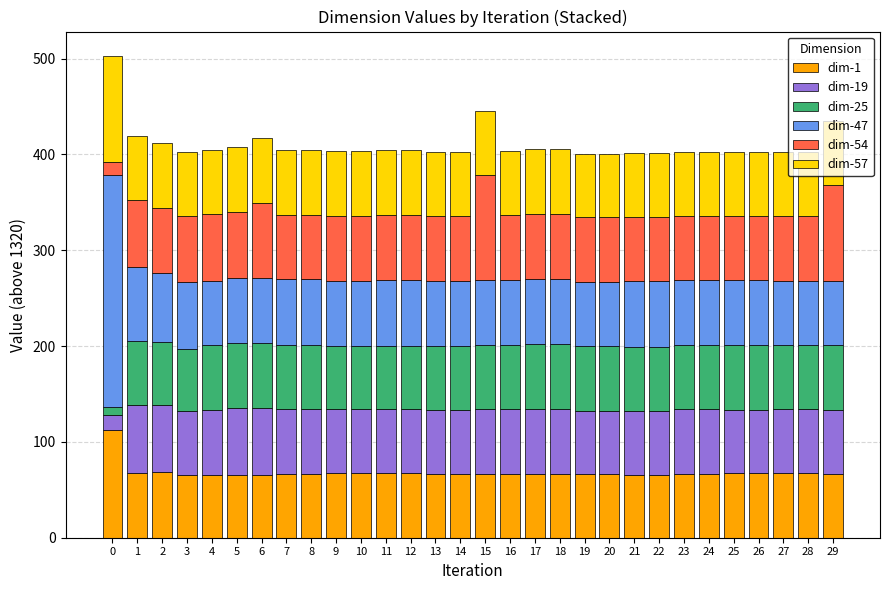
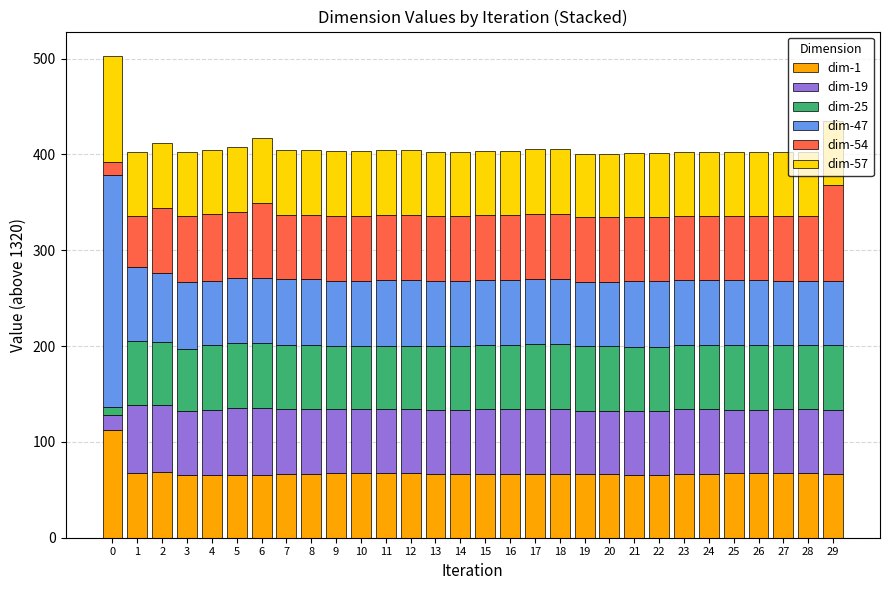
  {
    "dim-19": {
      "0": 20,
      "1": 70,
      "2": 70,
      "3": 70,
      "4": 70,
      "5": 70,
      "6": 70,
      "7": 70,
      "8": 70,
      "9": 70,
      "10": 70,
      "11": 70,
      "12": 70,
      "13": 70,
      "14": 70,
      "15": 70,
      "16": 70,
      "17": 70,
      "18": 70,
      "19": 70,
      "20": 70,
      "21": 70,
      "22": 70,
      "23": 70,
      "24": 70,
      "25": 70,
      "26": 70,
      "27": 70,
      "28": 70,
      "29": 70
    },
    "dim-25": {
      "0": 10,
      "1": 70,
      "2": 60,
      "3": 60,
      "4": 70,
      "5": 70,
      "6": 70,
      "7": 70,
      "8": 70,
      "9": 70,
      "10": 70,
      "11": 70,
      "12": 70,
      "13": 70,
      "14": 70,
      "15": 70,
      "16": 70,
      "17": 70,
      "18": 70,
      "19": 70,
      "20": 70,
      "21": 70,
      "22": 70,
      "23": 70,
      "24": 70,
      "25": 70,
      "26": 70,
      "27": 70,
      "28": 70,
      "29": 70
    },
    "dim-47": {
      "0": 240,
      "1": 80,
      "2": 70,
      "3": 70,
      "4": 70,
      "5": 70,
      "6": 70,
      "7": 70,
      "8": 70,
      "9": 70,
      "10": 70,
      "11": 70,
      "12": 70,
      "13": 70,
      "14": 70,
      "15": 70,
      "16": 70,
      "17": 70,
      "18": 70,
      "19": 70,
      "20": 70,
      "21": 70,
      "22": 70,
      "23": 70,
      "24": 70,
      "25": 70,
      "26": 70,
      "27": 70,
      "28": 70,
      "29": 70
    },
    "dim-54": {
      "0": 10,
-     "1": 70,
+     "1": 50,
      "2": 70,
      "3": 70,
      "4": 70,
      "5": 70,
      "6": 80,
      "7": 70,
      "8": 70,
      "9": 70,
      "10": 70,
      "11": 70,
      "12": 70,
      "13": 70,
      "14": 70,
-     "15": 110,
+     "15": 70,
      "16": 70,
      "17": 70,
      "18": 70,
      "19": 70,
      "20": 70,
      "21": 70,
      "22": 70,
      "23": 70,
      "24": 70,
      "25": 70,
      "26": 70,
      "27": 70,
      "28": 70,
      "29": 100
    }
  }
